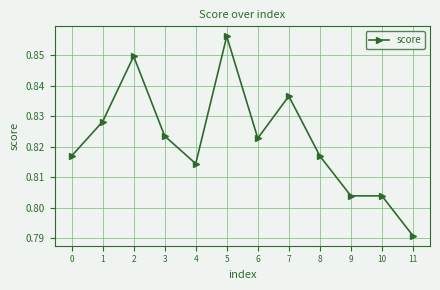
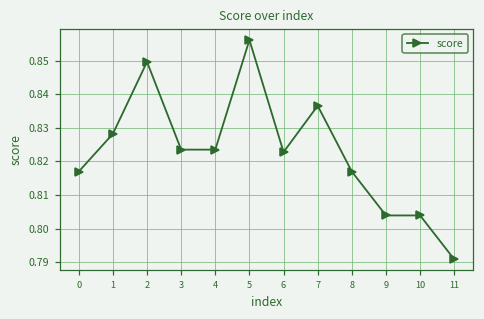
  {
    "0": 0.817,
    "1": 0.828,
    "2": 0.850,
    "3": 0.824,
-   "4": 0.814,
+   "4": 0.824,
    "5": 0.856,
    "6": 0.823,
    "7": 0.837,
    "8": 0.817,
    "9": 0.804,
    "10": 0.804,
    "11": 0.791
  }
